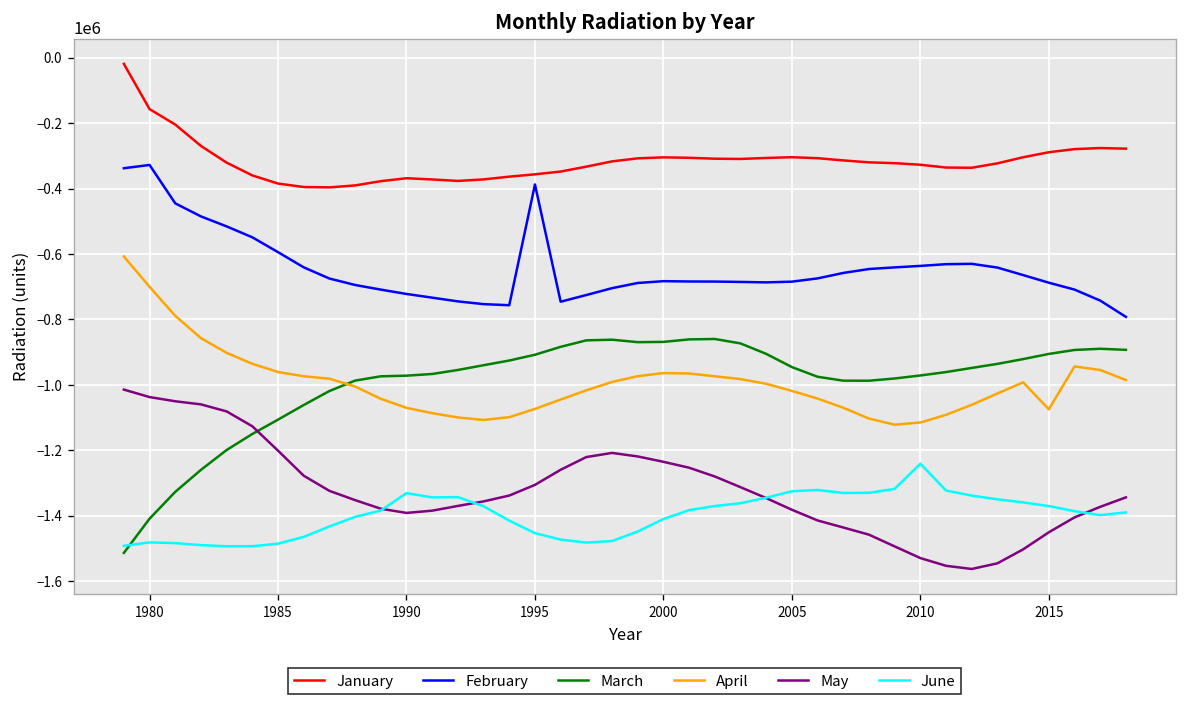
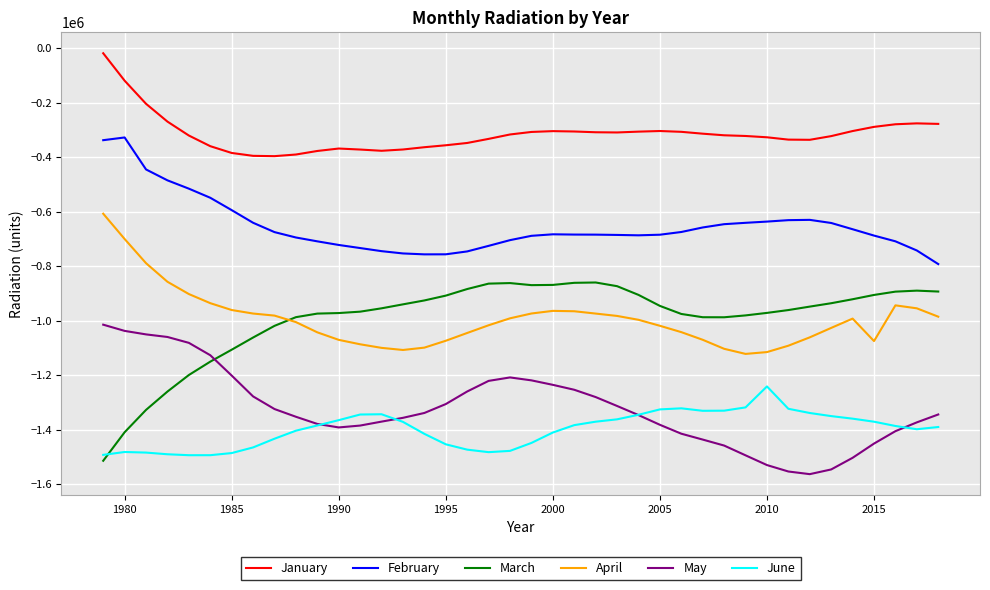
  {
    "January": {
-     "1980": -160000,
+     "1980": -120000,
      "1985": -380000,
      "1990": -370000,
      "1995": -360000,
      "2000": -300000,
      "2005": -300000,
      "2010": -330000,
      "2015": -290000
    },
    "February": {
      "1980": -330000,
      "1985": -590000,
      "1990": -720000,
-     "1995": -390000,
+     "1995": -760000,
      "2000": -680000,
      "2005": -680000,
      "2010": -640000,
      "2015": -690000
    },
    "March": {
      "1980": -1410000,
      "1985": -1110000,
      "1990": -970000,
      "1995": -910000,
      "2000": -870000,
      "2005": -950000,
      "2010": -970000,
      "2015": -910000
    },
    "April": {
      "1980": -700000,
      "1985": -960000,
      "1990": -1070000,
      "1995": -1070000,
      "2000": -960000,
      "2005": -1020000,
      "2010": -1110000,
      "2015": -1070000
    },
    "May": {
      "1980": -1040000,
      "1985": -1200000,
      "1990": -1390000,
      "1995": -1310000,
      "2000": -1240000,
      "2005": -1380000,
      "2010": -1530000,
      "2015": -1450000
    },
    "June": {
      "1980": -1480000,
      "1985": -1490000,
-     "1990": -1330000,
+     "1990": -1360000,
      "1995": -1450000,
      "2000": -1410000,
      "2005": -1330000,
      "2010": -1240000,
      "2015": -1370000
    }
  }
